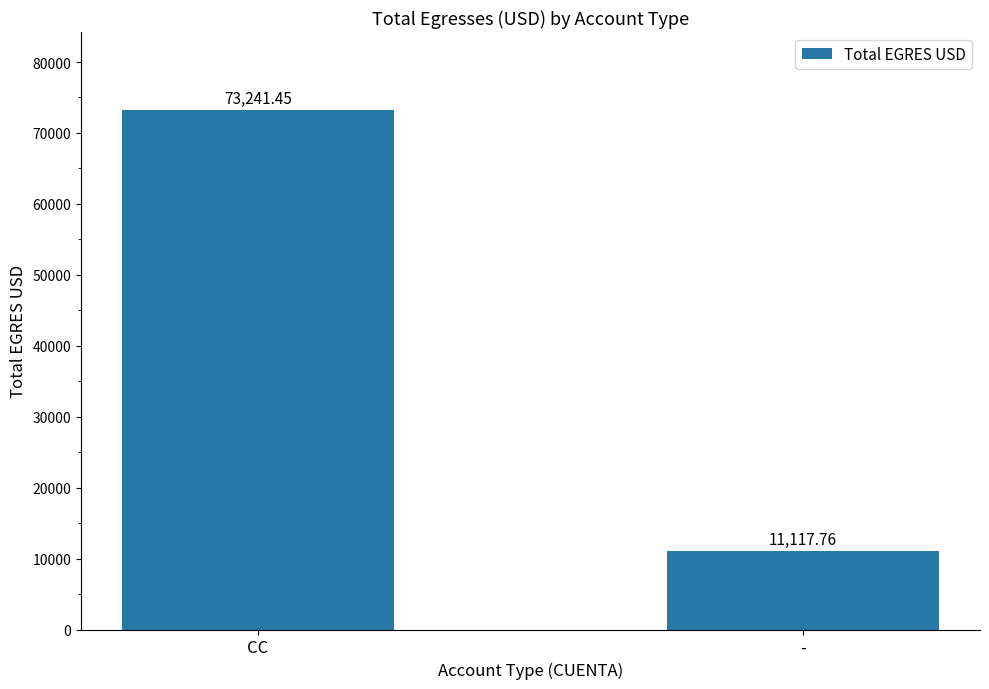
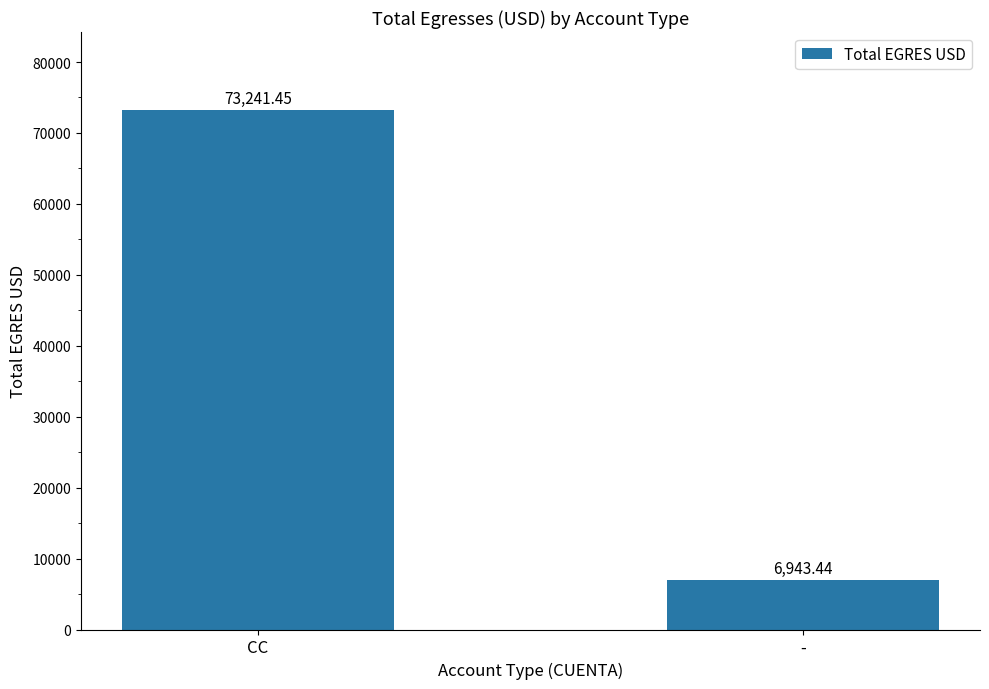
  {
    "CC": "73,241.45",
-   "-": "11,117.76"
+   "-": "6,943.44"
  }
